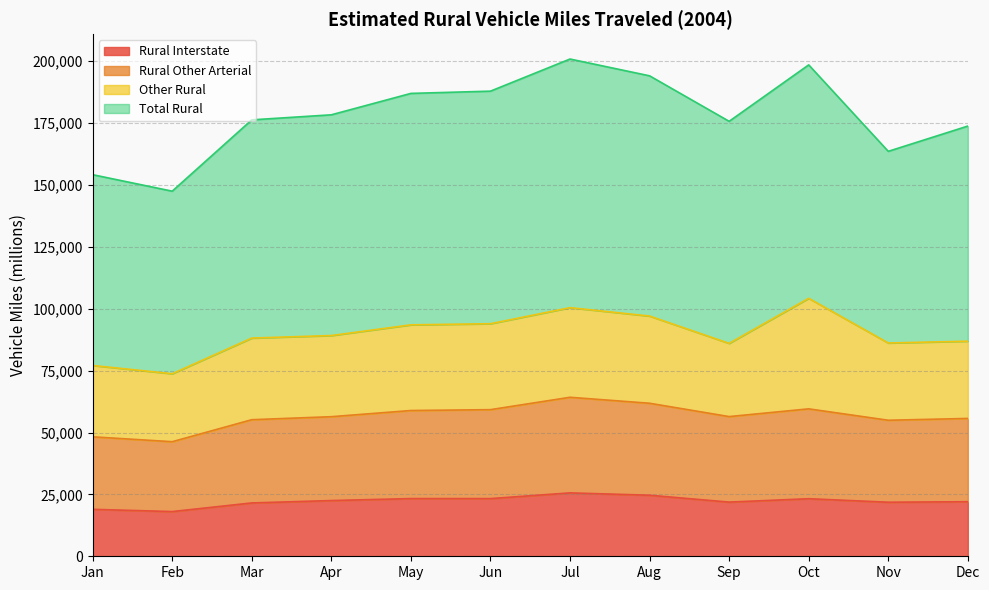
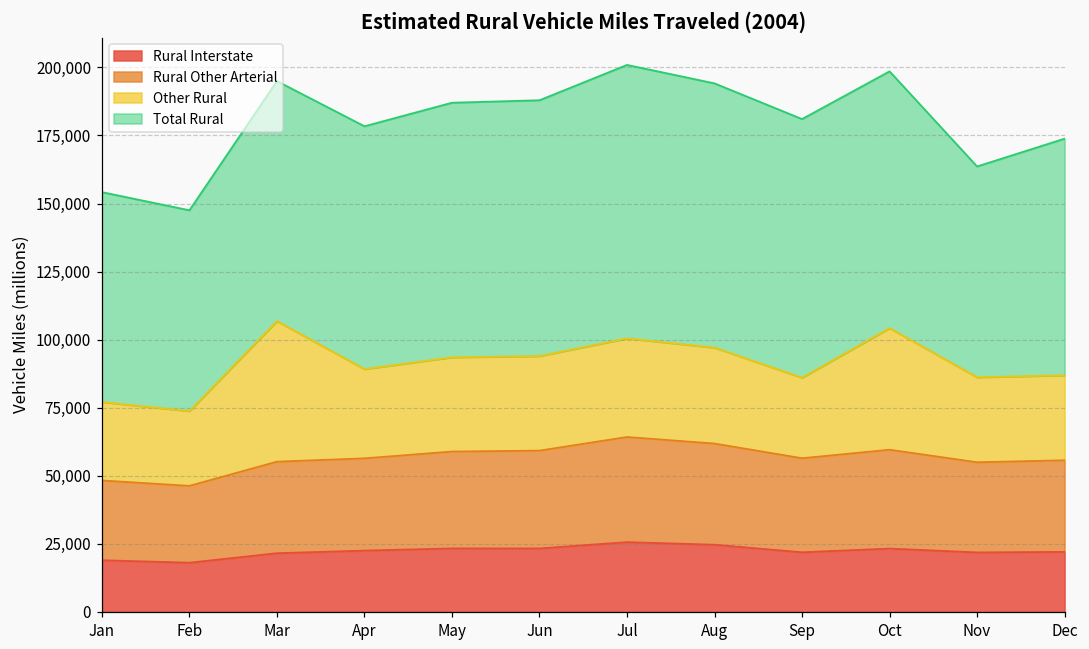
  {
    "Other Rural": {
      "Jan": "29,000",
      "Feb": "27,000",
-     "Mar": "33,000",
+     "Mar": "52,000",
      "Apr": "33,000",
      "May": "35,000",
      "Jun": "35,000",
      "Jul": "36,000",
      "Aug": "35,000",
      "Sep": "30,000",
      "Oct": "45,000",
      "Nov": "31,000",
      "Dec": "31,000"
    },
    "Total Rural": {
      "Jan": "77,000",
      "Feb": "74,000",
      "Apr": "89,000",
      "May": "94,000",
      "Jun": "94,000",
      "Jul": "100,000",
      "Aug": "97,000",
-     "Sep": "90,000",
+     "Sep": "95,000",
      "Oct": "94,000",
      "Nov": "77,000",
      "Dec": "87,000"
    }
  }
